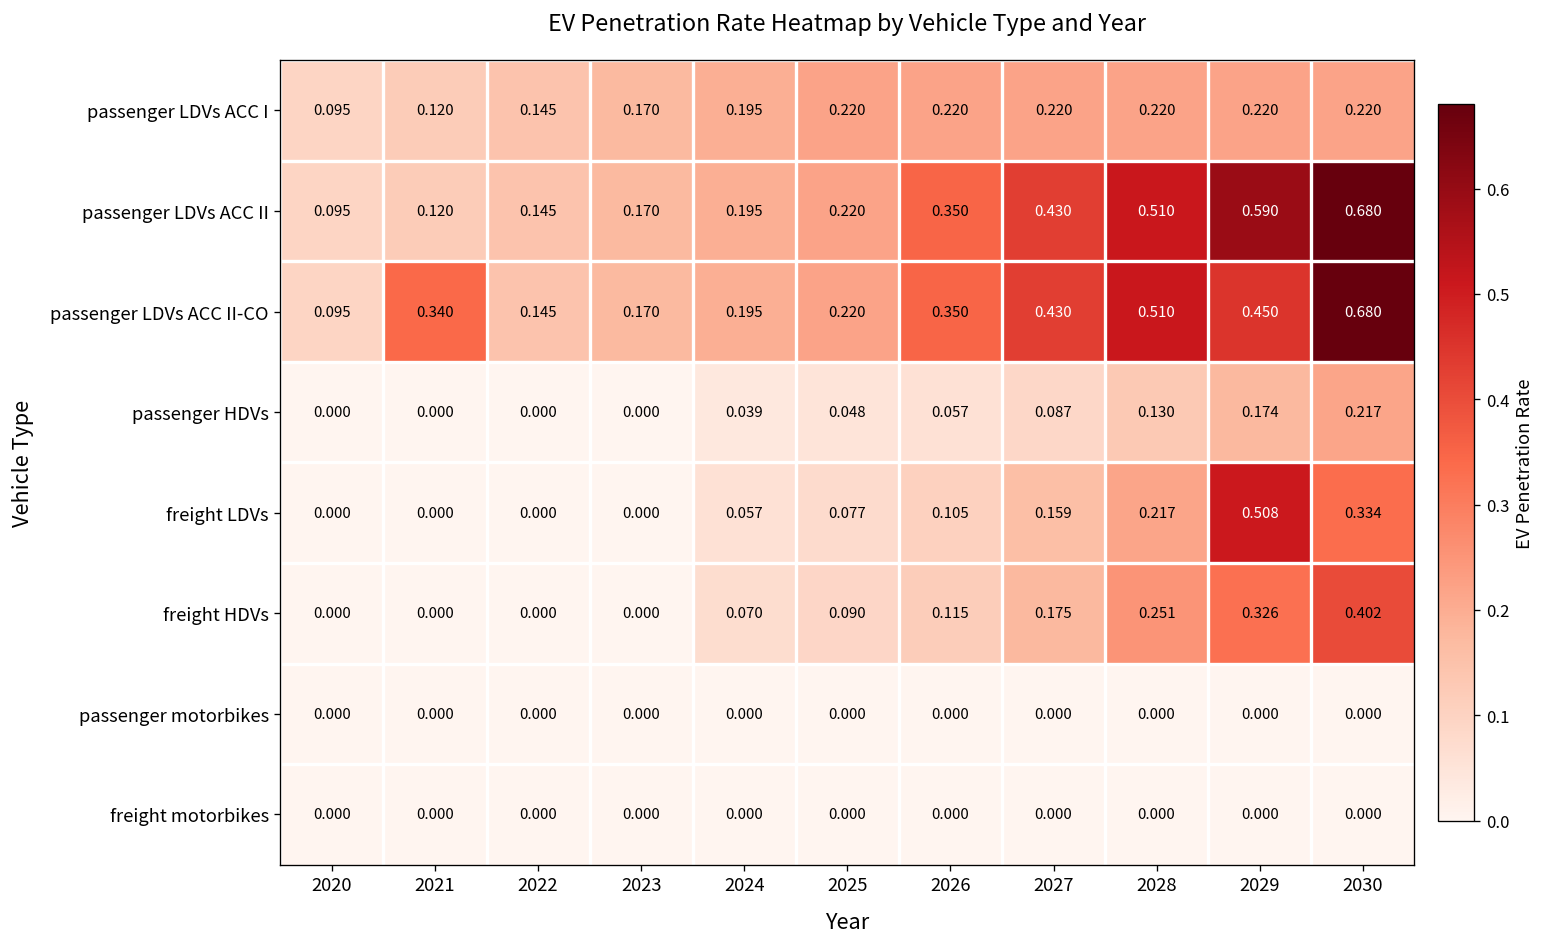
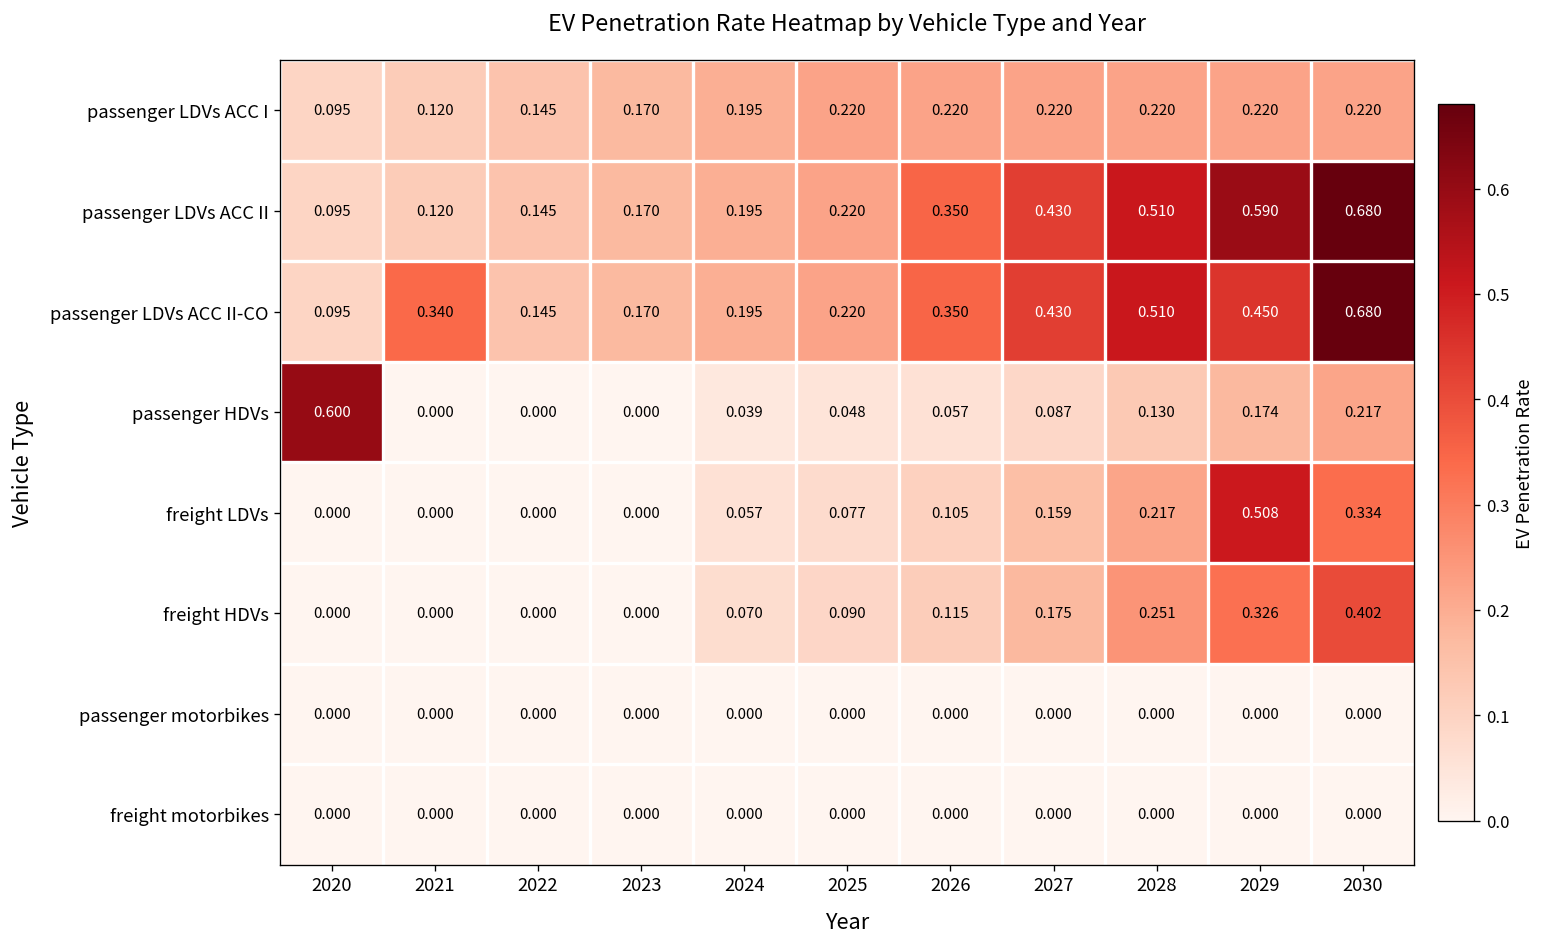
  {
    "passenger LDVs ACC I": {
      "2020": 0.095,
      "2021": 0.120,
      "2022": 0.145,
      "2023": 0.170,
      "2024": 0.195,
      "2025": 0.220,
      "2026": 0.220,
      "2027": 0.220,
      "2028": 0.220,
      "2029": 0.220,
      "2030": 0.220
    },
    "passenger LDVs ACC II": {
      "2020": 0.095,
      "2021": 0.120,
      "2022": 0.145,
      "2023": 0.170,
      "2024": 0.195,
      "2025": 0.220,
      "2026": 0.350,
      "2027": 0.430,
      "2028": 0.510,
      "2029": 0.590,
      "2030": 0.680
    },
    "passenger LDVs ACC II-CO": {
      "2020": 0.095,
      "2021": 0.340,
      "2022": 0.145,
      "2023": 0.170,
      "2024": 0.195,
      "2025": 0.220,
      "2026": 0.350,
      "2027": 0.430,
      "2028": 0.510,
      "2029": 0.450,
      "2030": 0.680
    },
    "passenger HDVs": {
-     "2020": 0.000,
+     "2020": 0.600,
      "2021": 0.000,
      "2022": 0.000,
      "2023": 0.000,
      "2024": 0.039,
      "2025": 0.048,
      "2026": 0.057,
      "2027": 0.087,
      "2028": 0.130,
      "2029": 0.174,
      "2030": 0.217
    },
    "freight LDVs": {
      "2020": 0.000,
      "2021": 0.000,
      "2022": 0.000,
      "2023": 0.000,
      "2024": 0.057,
      "2025": 0.077,
      "2026": 0.105,
      "2027": 0.159,
      "2028": 0.217,
      "2029": 0.508,
      "2030": 0.334
    },
    "freight HDVs": {
      "2020": 0.000,
      "2021": 0.000,
      "2022": 0.000,
      "2023": 0.000,
      "2024": 0.070,
      "2025": 0.090,
      "2026": 0.115,
      "2027": 0.175,
      "2028": 0.251,
      "2029": 0.326,
      "2030": 0.402
    },
    "passenger motorbikes": {
      "2020": 0.000,
      "2021": 0.000,
      "2022": 0.000,
      "2023": 0.000,
      "2024": 0.000,
      "2025": 0.000,
      "2026": 0.000,
      "2027": 0.000,
      "2028": 0.000,
      "2029": 0.000,
      "2030": 0.000
    },
    "freight motorbikes": {
      "2020": 0.000,
      "2021": 0.000,
      "2022": 0.000,
      "2023": 0.000,
      "2024": 0.000,
      "2025": 0.000,
      "2026": 0.000,
      "2027": 0.000,
      "2028": 0.000,
      "2029": 0.000,
      "2030": 0.000
    }
  }
